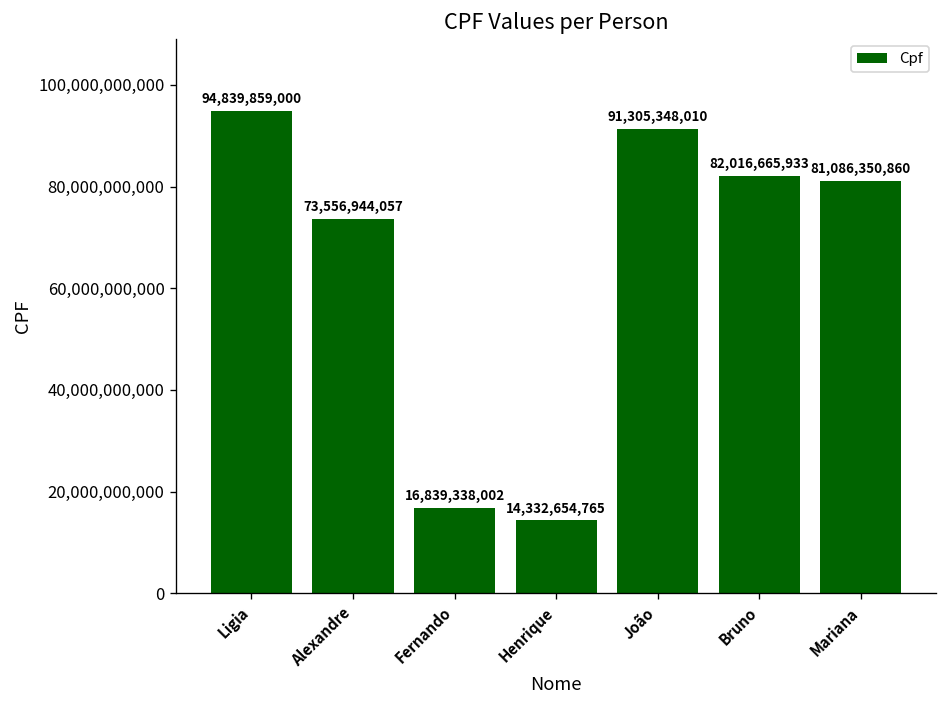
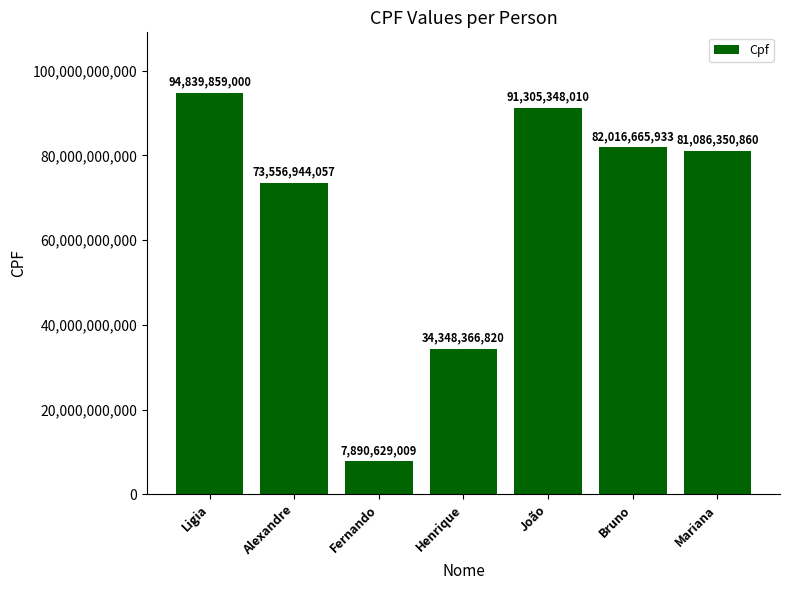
  {
    "Ligia": "94,839,859,000",
    "Alexandre": "73,556,944,057",
-   "Fernando": "16,839,338,002",
-   "Henrique": "14,332,654,765",
+   "Fernando": "7,890,629,009",
+   "Henrique": "34,348,366,820",
    "João": "91,305,348,010",
    "Bruno": "82,016,665,933",
    "Mariana": "81,086,350,860"
  }
